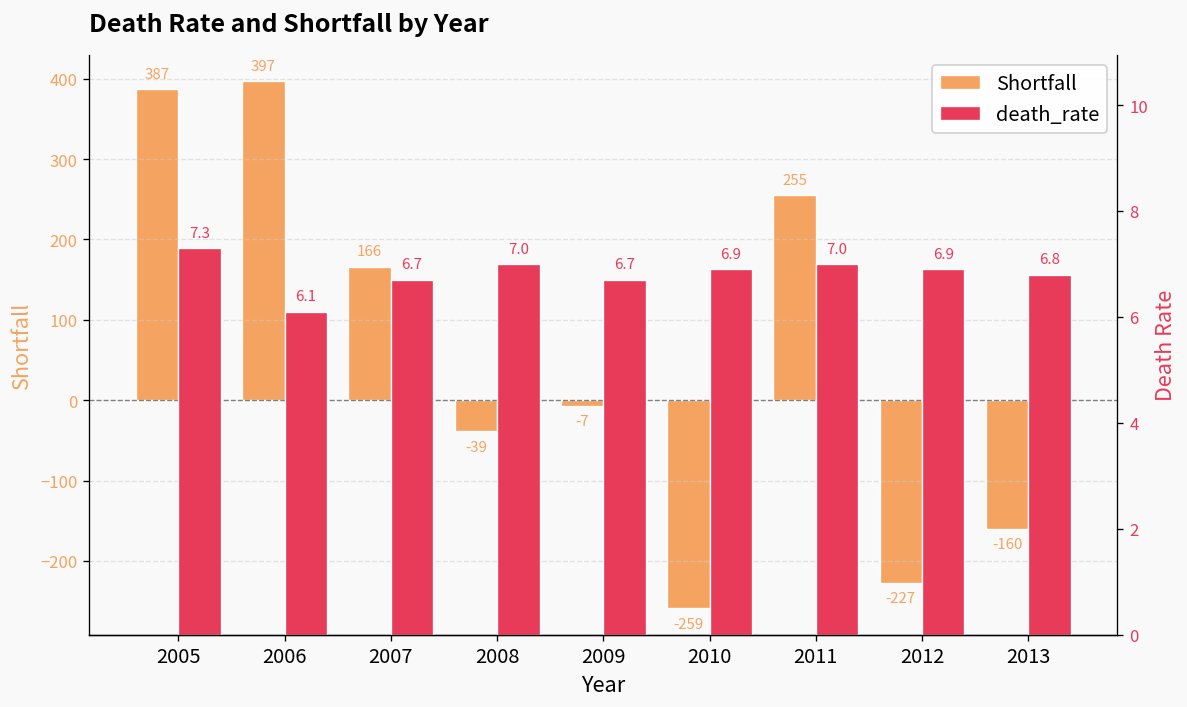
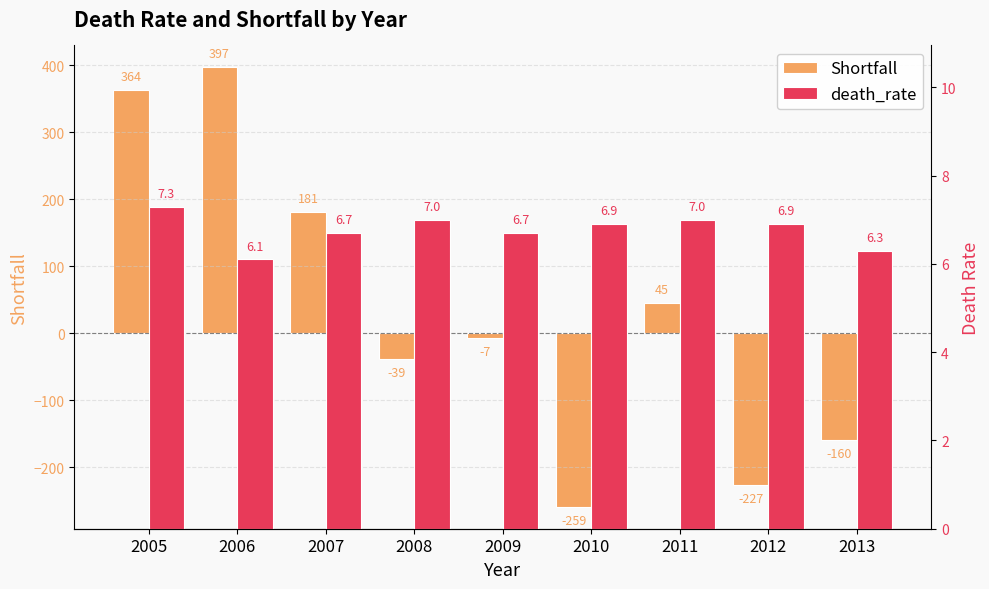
  {
    "Shortfall": {
-     "2005": 387,
+     "2005": 364,
      "2006": 397,
-     "2007": 166,
+     "2007": 181,
      "2008": -39,
      "2009": -7,
      "2010": -259,
-     "2011": 255,
+     "2011": 45,
      "2012": -227,
      "2013": -160
    },
    "death_rate": {
      "2005": 7.3,
      "2006": 6.1,
      "2007": 6.7,
      "2008": 7.0,
      "2009": 6.7,
      "2010": 6.9,
      "2011": 7.0,
      "2012": 6.9,
-     "2013": 6.8
+     "2013": 6.3
    }
  }
